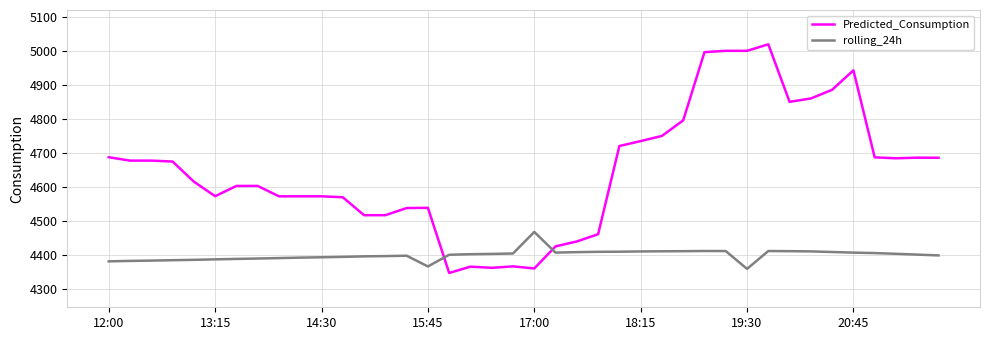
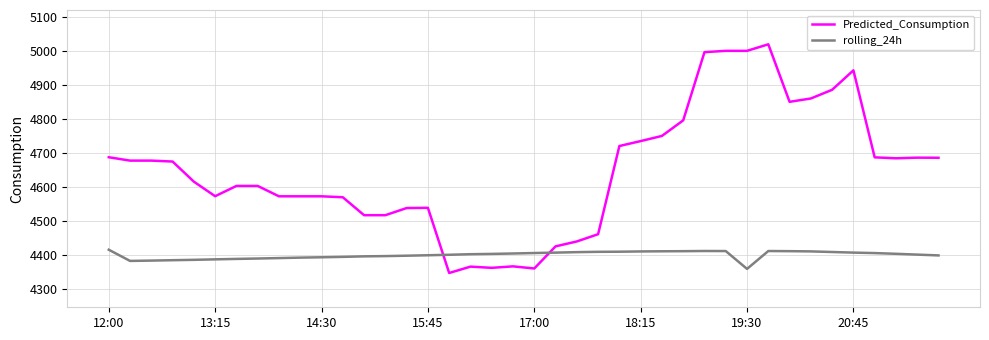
  {
    "Predicted_Consumption": {
      "12:00": 4690,
      "13:15": 4570,
      "14:30": 4570,
      "15:45": 4540,
      "17:00": 4360,
      "18:15": 4740,
      "19:30": 5000,
      "20:45": 4940
    },
    "rolling_24h": {
-     "12:00": 4380,
+     "12:00": 4420,
      "13:15": 4390,
      "14:30": 4390,
-     "15:45": 4370,
-     "17:00": 4470,
+     "15:45": 4400,
+     "17:00": 4410,
      "18:15": 4410,
      "19:30": 4360,
      "20:45": 4410
    }
  }
